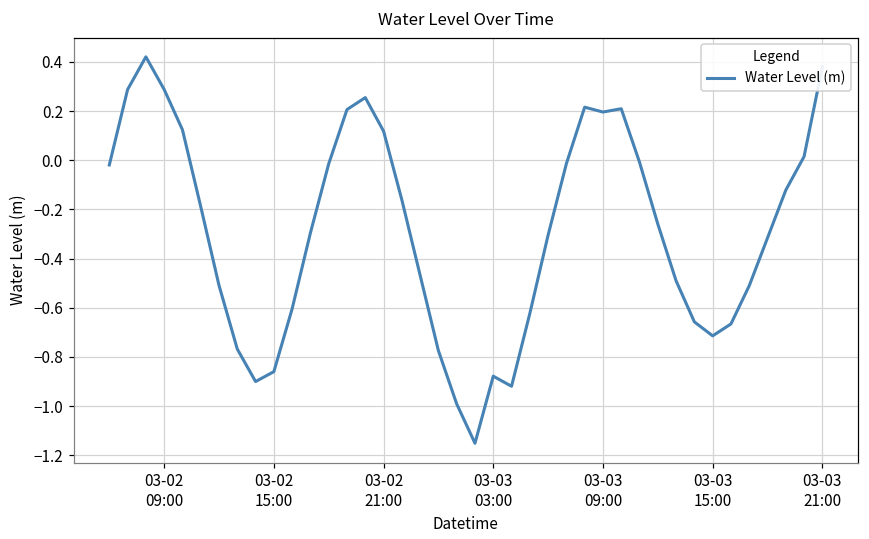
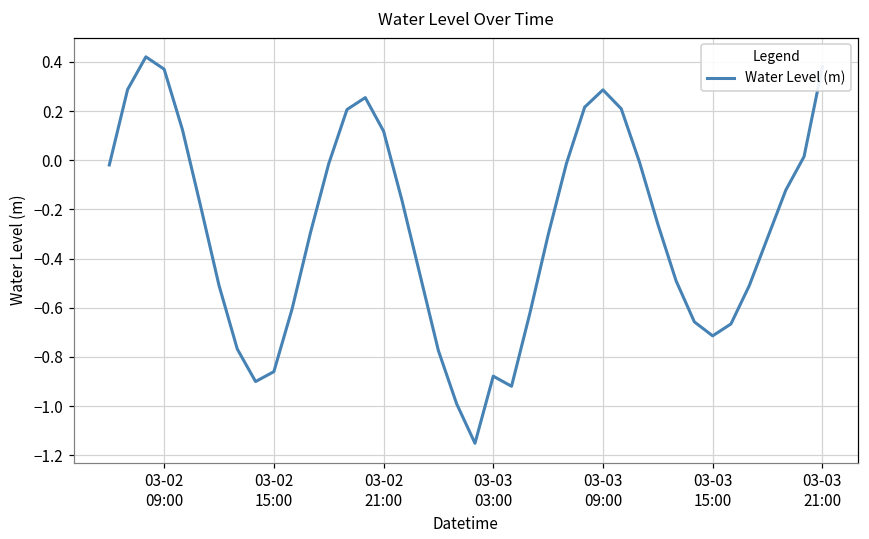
  {
-   "03-02 09:00": 0.29,
+   "03-02 09:00": 0.37,
    "03-02 15:00": -0.86,
    "03-02 21:00": 0.12,
    "03-03 03:00": -0.88,
-   "03-03 09:00": 0.20,
+   "03-03 09:00": 0.29,
    "03-03 15:00": -0.71
  }
